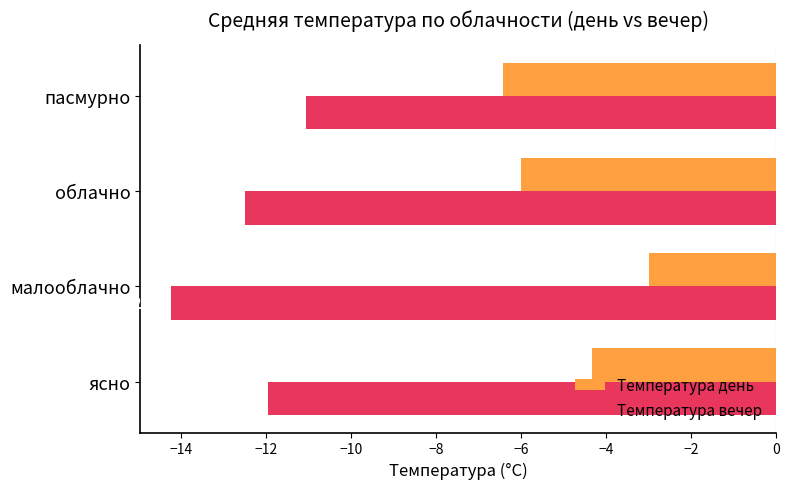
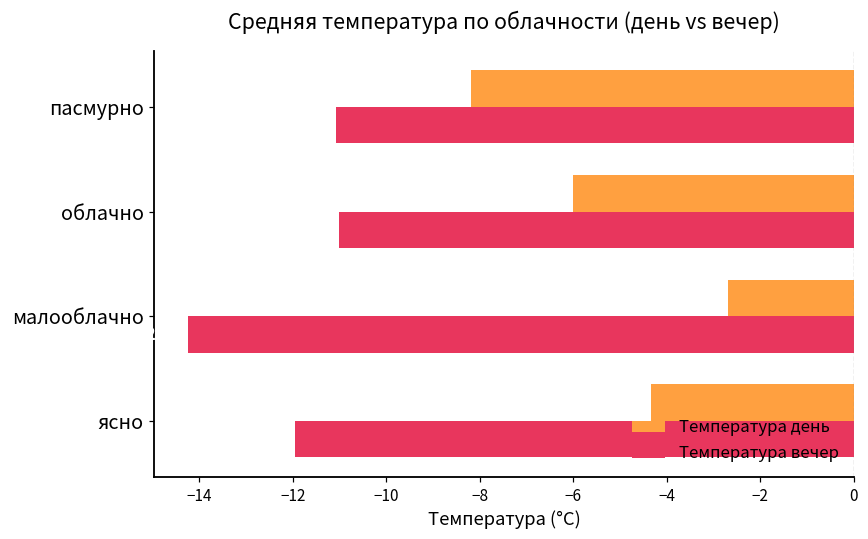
  {
    "Температура день": {
-     "пасмурно": -6.4,
+     "пасмурно": -8.2,
      "облачно": -6.0,
-     "малооблачно": -3.0,
+     "малооблачно": -2.7,
      "ясно": -4.3
    },
    "Температура вечер": {
      "пасмурно": -11.1,
-     "облачно": -12.5,
+     "облачно": -11.0,
      "малооблачно": -14.3,
      "ясно": -12.0
    }
  }
